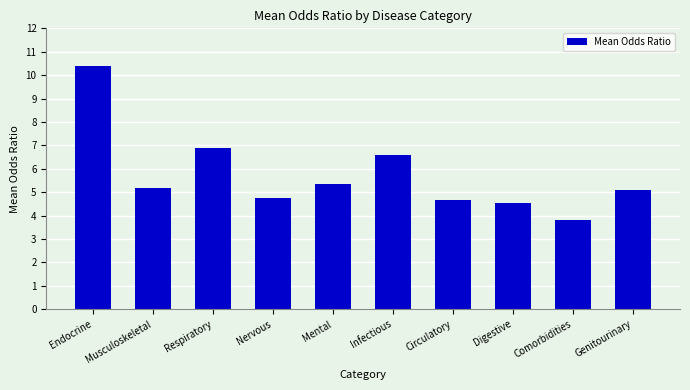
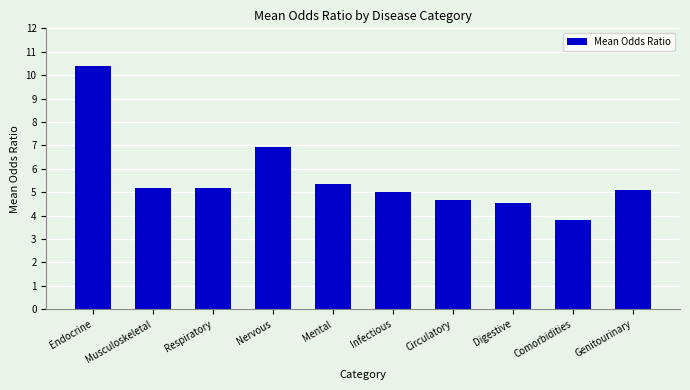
  {
    "Endocrine": 10.4,
    "Musculoskeletal": 5.2,
-   "Respiratory": 6.9,
-   "Nervous": 4.7,
+   "Respiratory": 5.2,
+   "Nervous": 6.9,
    "Mental": 5.3,
-   "Infectious": 6.6,
+   "Infectious": 5.0,
    "Circulatory": 4.7,
    "Digestive": 4.6,
    "Comorbidities": 3.8,
    "Genitourinary": 5.1
  }
